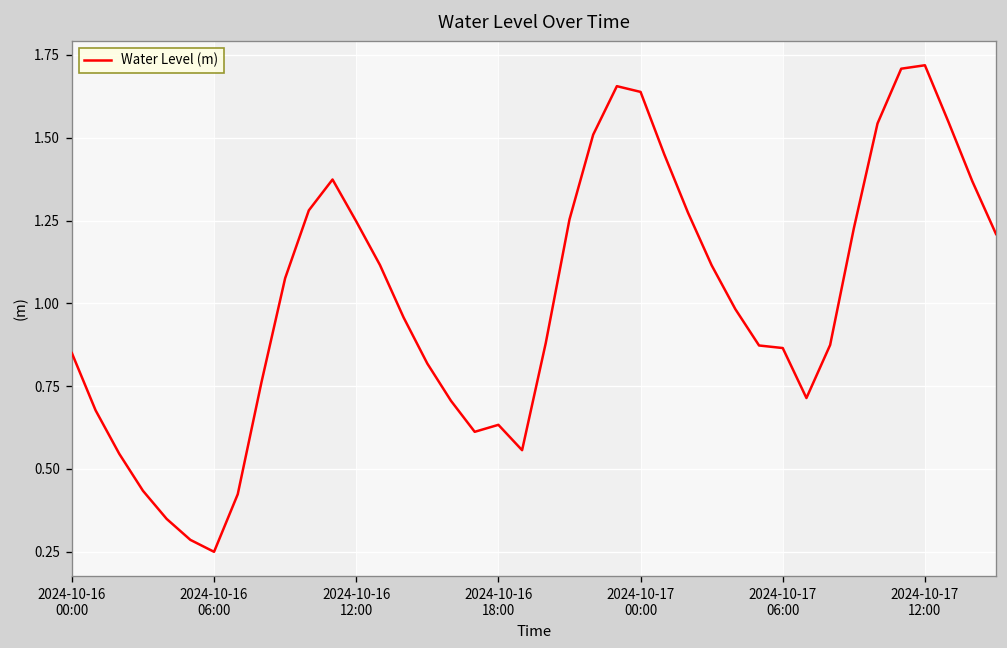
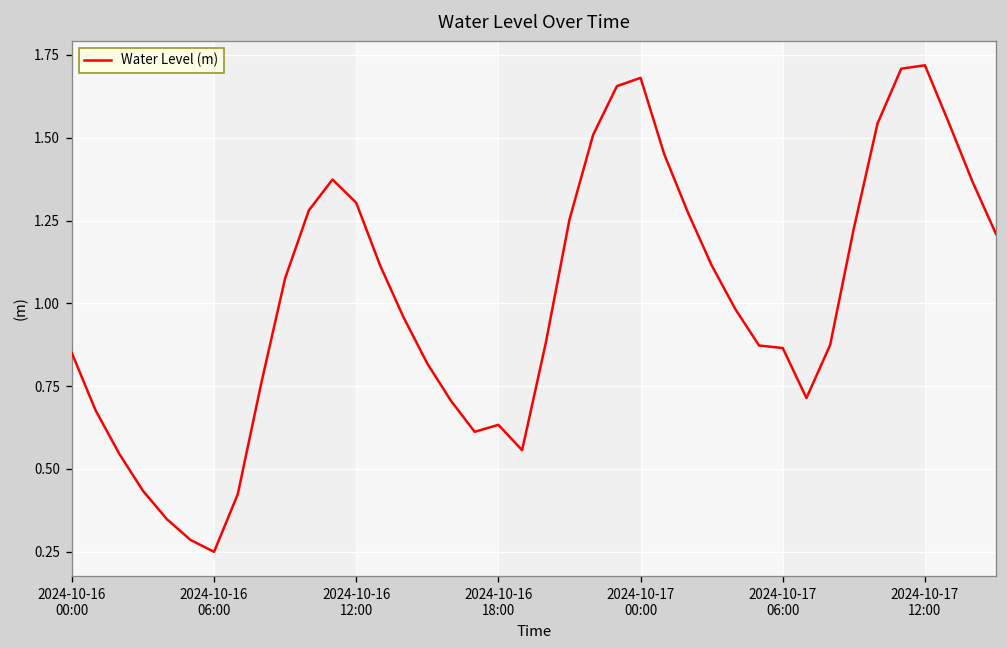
  {
    "2024-10-16 00:00": 0.85,
    "2024-10-16 06:00": 0.25,
-   "2024-10-16 12:00": 1.25,
+   "2024-10-16 12:00": 1.30,
    "2024-10-16 18:00": 0.63,
-   "2024-10-17 00:00": 1.64,
+   "2024-10-17 00:00": 1.68,
    "2024-10-17 06:00": 0.86,
    "2024-10-17 12:00": 1.72
  }
